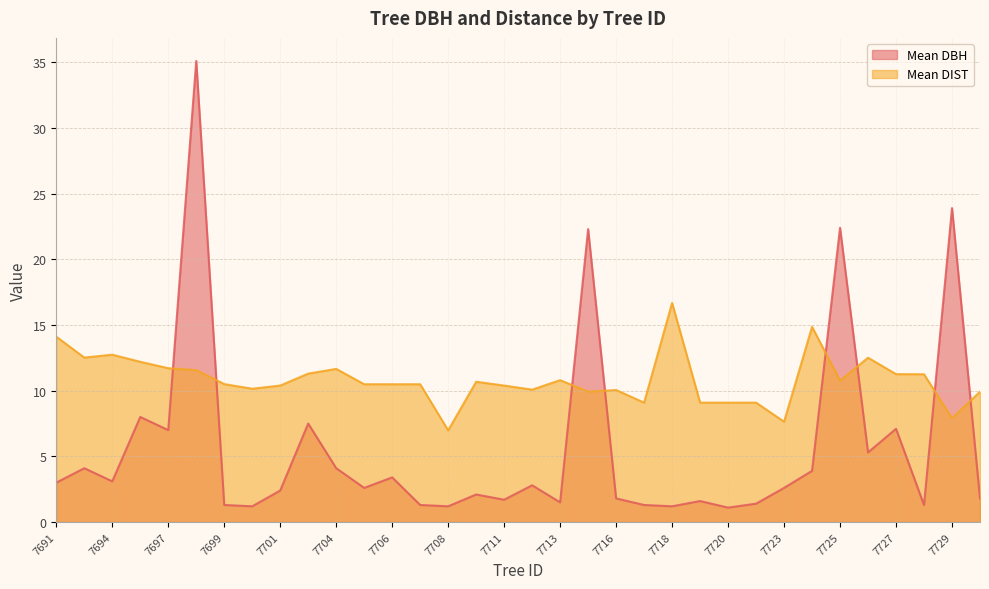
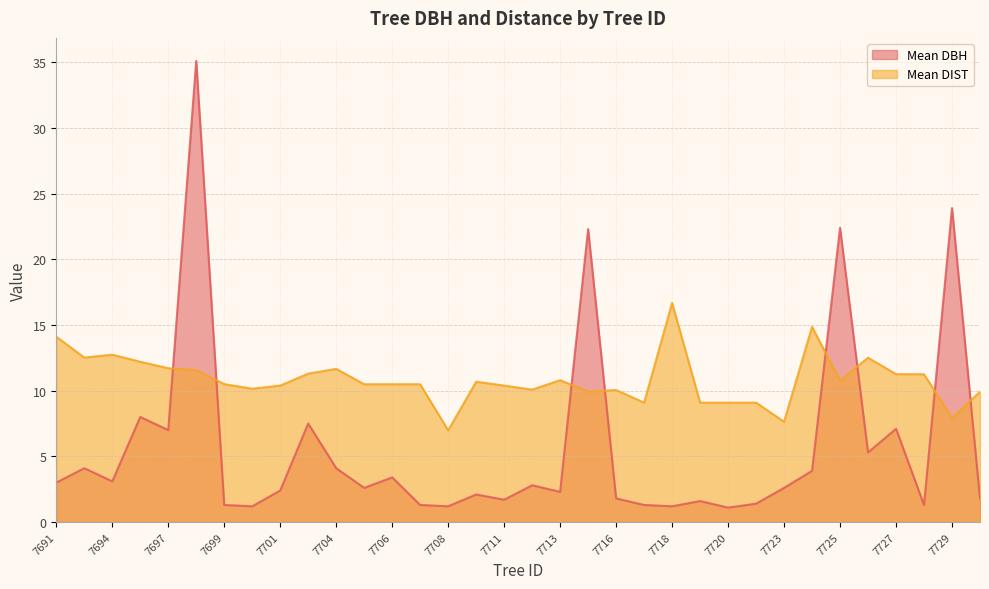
  {
    "Mean DBH": {
      "7691": 3.0,
      "7694": 3.1,
      "7697": 7.0,
      "7699": 1.3,
      "7701": 2.4,
      "7704": 4.1,
      "7706": 3.4,
      "7708": 1.2,
      "7711": 1.7,
-     "7713": 1.5,
+     "7713": 2.3,
      "7716": 1.8,
      "7718": 1.2,
      "7720": 1.1,
      "7723": 2.6,
      "7725": 22.4,
      "7727": 7.1,
      "7729": 23.9
    },
    "Mean DIST": {
      "7691": 14.1,
      "7694": 12.7,
      "7697": 11.7,
      "7699": 10.5,
      "7701": 10.4,
      "7704": 11.7,
      "7706": 10.5,
      "7708": 7.0,
      "7711": 10.4,
      "7713": 10.8,
      "7716": 10.1,
      "7718": 16.7,
      "7720": 9.1,
      "7723": 7.6,
      "7725": 10.8,
      "7727": 11.3,
      "7729": 7.9
    }
  }
